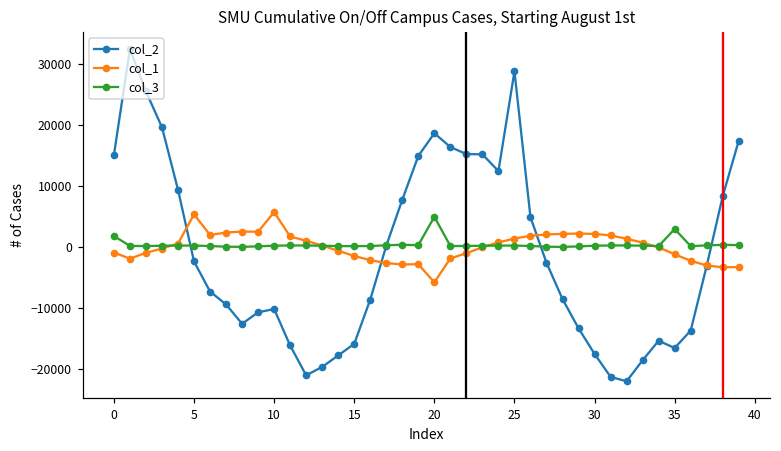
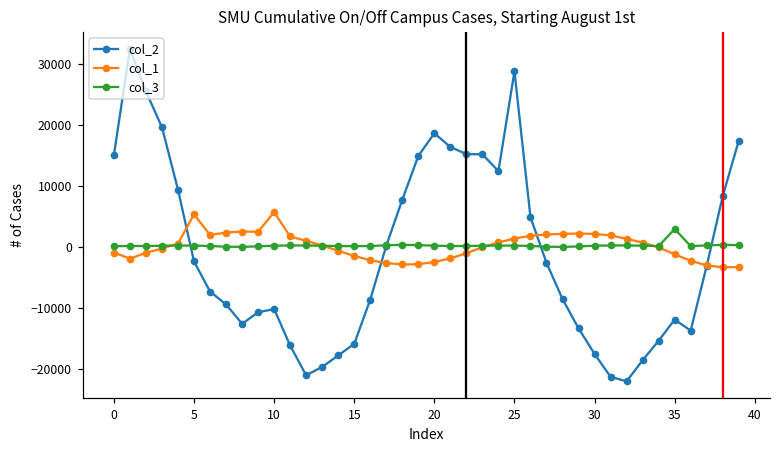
  {
    "col_2": {
      "0": 15000,
      "5": -2000,
      "10": -10000,
      "15": -16000,
      "20": 19000,
      "25": 29000,
      "30": -18000,
-     "35": -17000
+     "35": -12000
    },
    "col_1": {
      "0": -1000,
      "5": 5000,
      "10": 6000,
      "15": -2000,
-     "20": -6000,
+     "20": -2000,
      "25": 1000,
      "30": 2000,
      "35": -1000
    },
    "col_3": {
-     "0": 2000,
+     "0": 0,
      "5": 0,
      "10": 0,
      "15": 0,
-     "20": 5000,
+     "20": 0,
      "25": 0,
      "30": 0,
      "35": 3000
    }
  }
